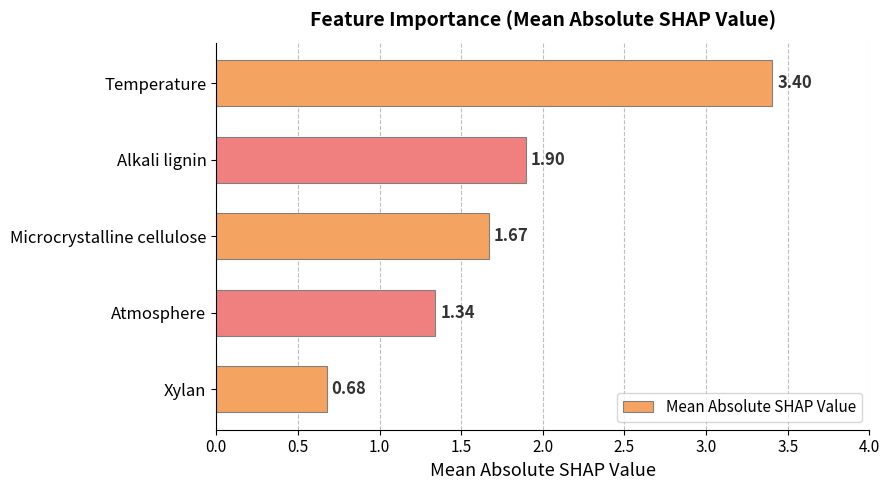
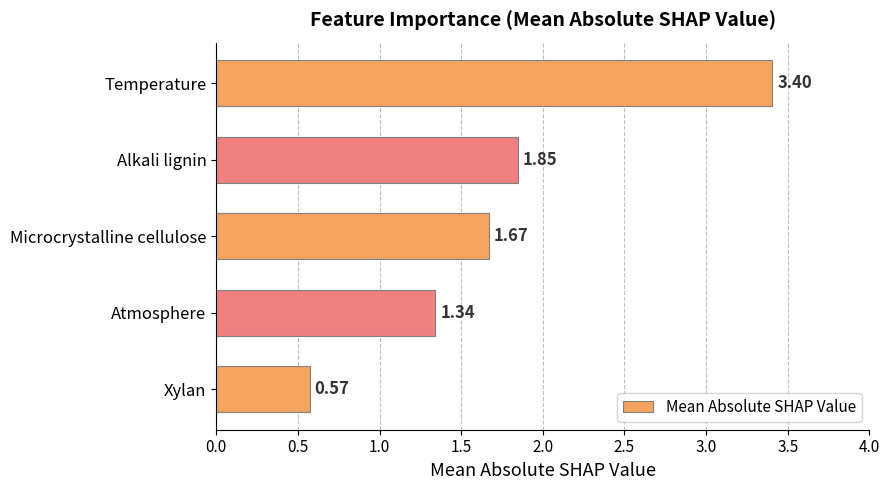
  {
    "Temperature": 3.40,
-   "Alkali lignin": 1.90,
+   "Alkali lignin": 1.85,
    "Microcrystalline cellulose": 1.67,
    "Atmosphere": 1.34,
-   "Xylan": 0.68
+   "Xylan": 0.57
  }
